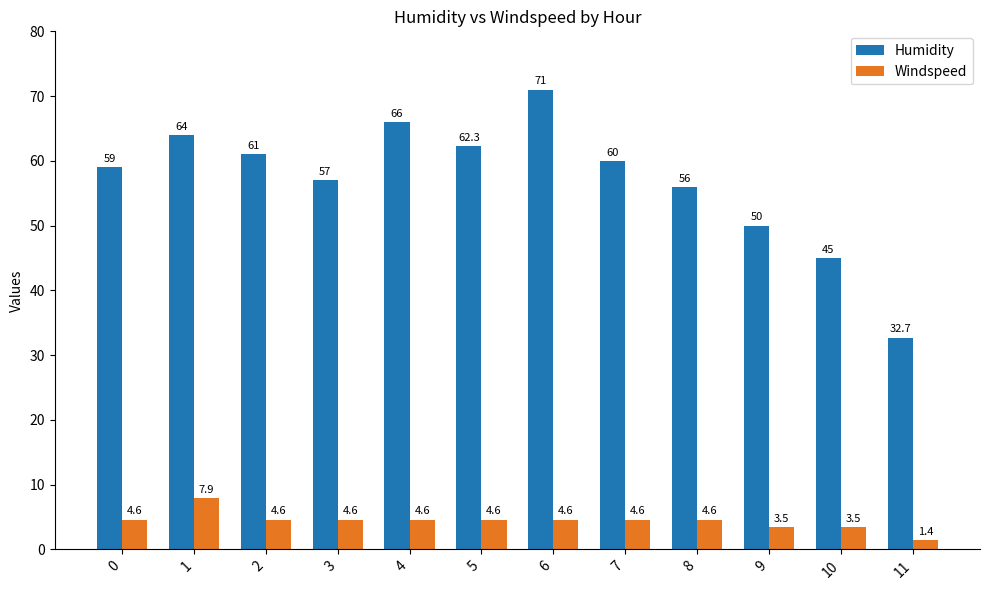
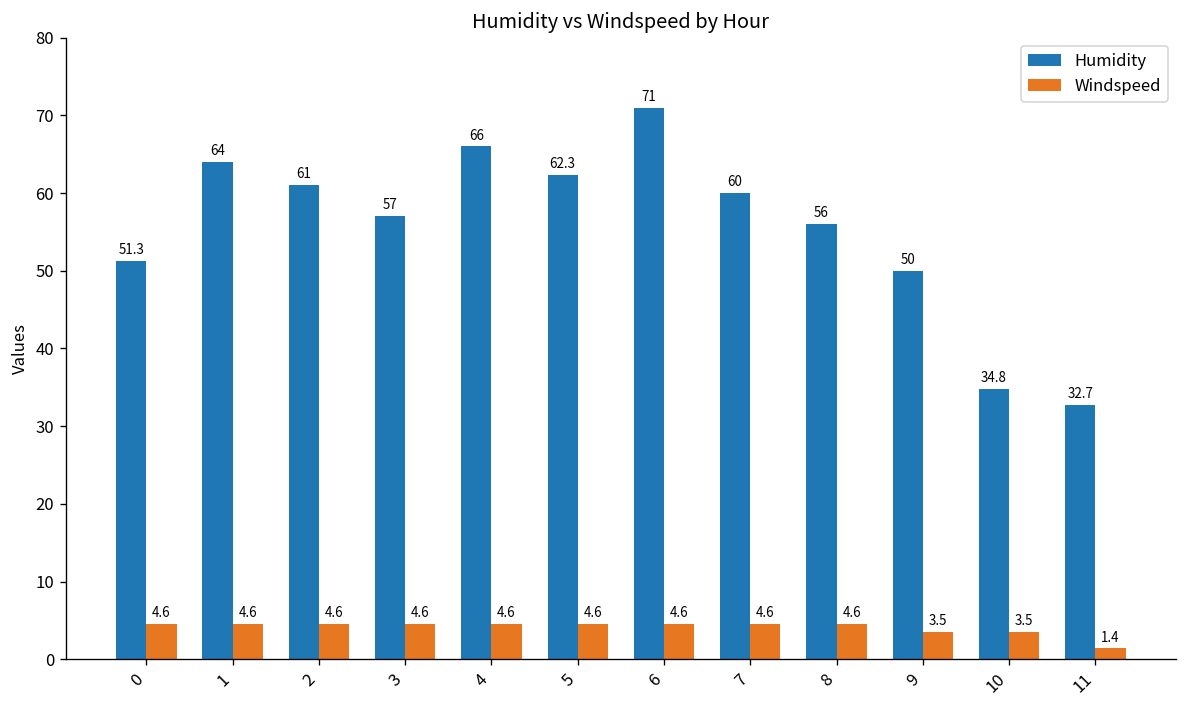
  {
    "Humidity": {
-     "0": 59,
+     "0": 51.3,
      "1": 64,
      "2": 61,
      "3": 57,
      "4": 66,
      "5": 62.3,
      "6": 71,
      "7": 60,
      "8": 56,
      "9": 50,
-     "10": 45,
+     "10": 34.8,
      "11": 32.7
    },
    "Windspeed": {
      "0": 4.6,
-     "1": 7.9,
+     "1": 4.6,
      "2": 4.6,
      "3": 4.6,
      "4": 4.6,
      "5": 4.6,
      "6": 4.6,
      "7": 4.6,
      "8": 4.6,
      "9": 3.5,
      "10": 3.5,
      "11": 1.4
    }
  }
